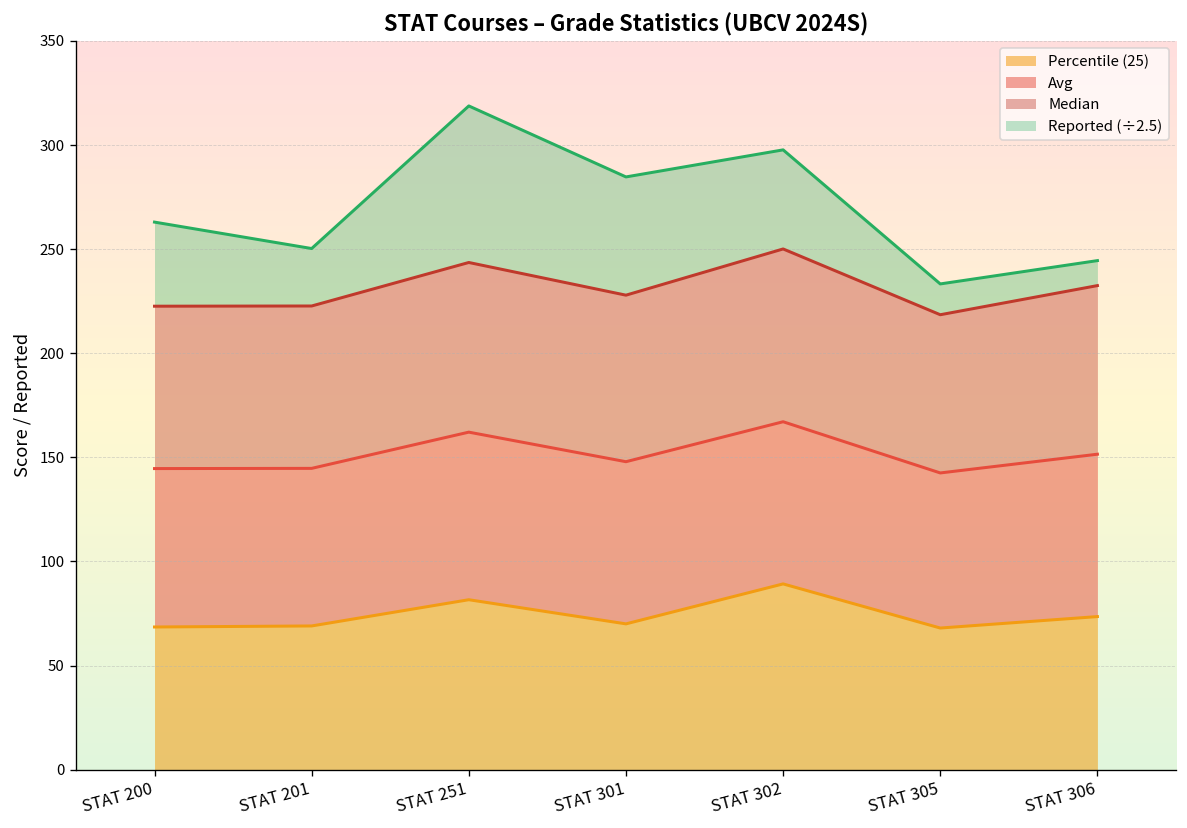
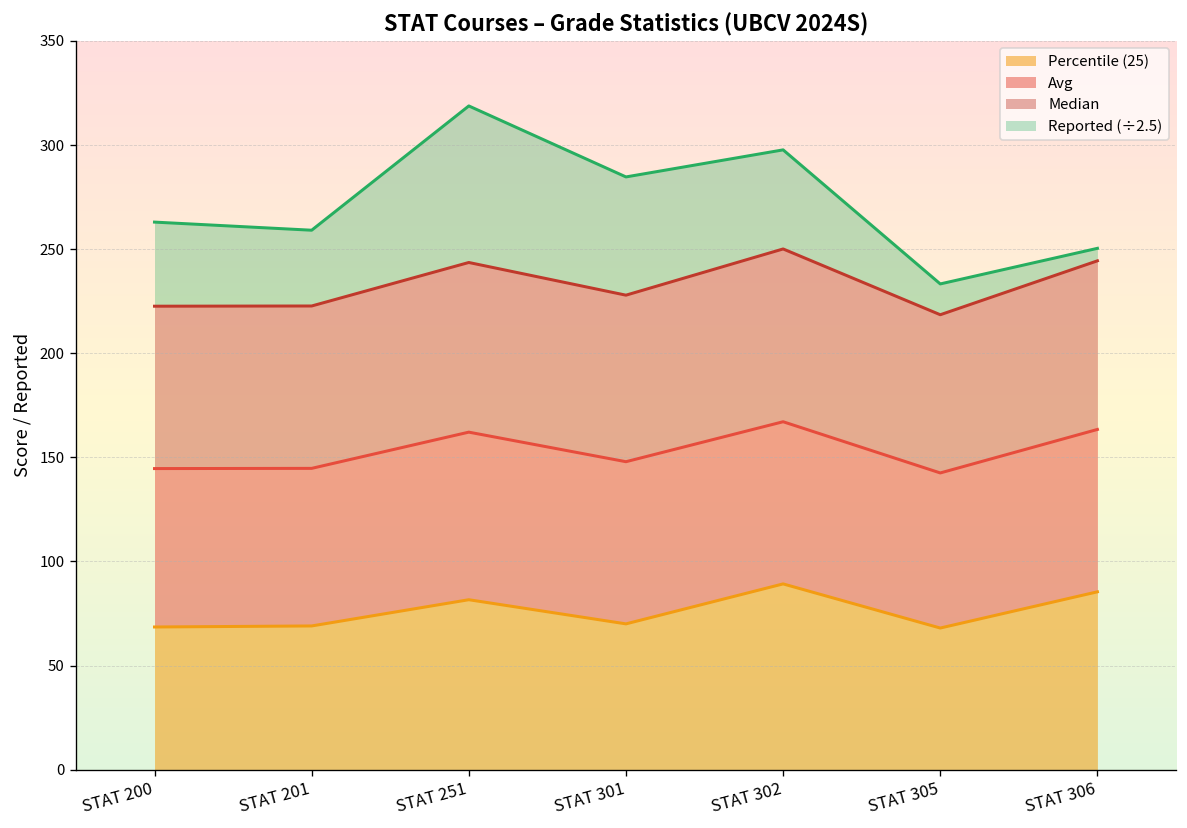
  {
    "Percentile (25)": {
      "STAT 200": 69,
      "STAT 201": 69,
      "STAT 251": 82,
      "STAT 301": 70,
      "STAT 302": 89,
      "STAT 305": 68,
-     "STAT 306": 74
+     "STAT 306": 85
    },
    "Reported (÷2.5)": {
      "STAT 200": 40,
-     "STAT 201": 28,
+     "STAT 201": 36,
      "STAT 251": 75,
      "STAT 301": 57,
      "STAT 302": 48,
      "STAT 305": 15,
-     "STAT 306": 12
+     "STAT 306": 6
    }
  }
